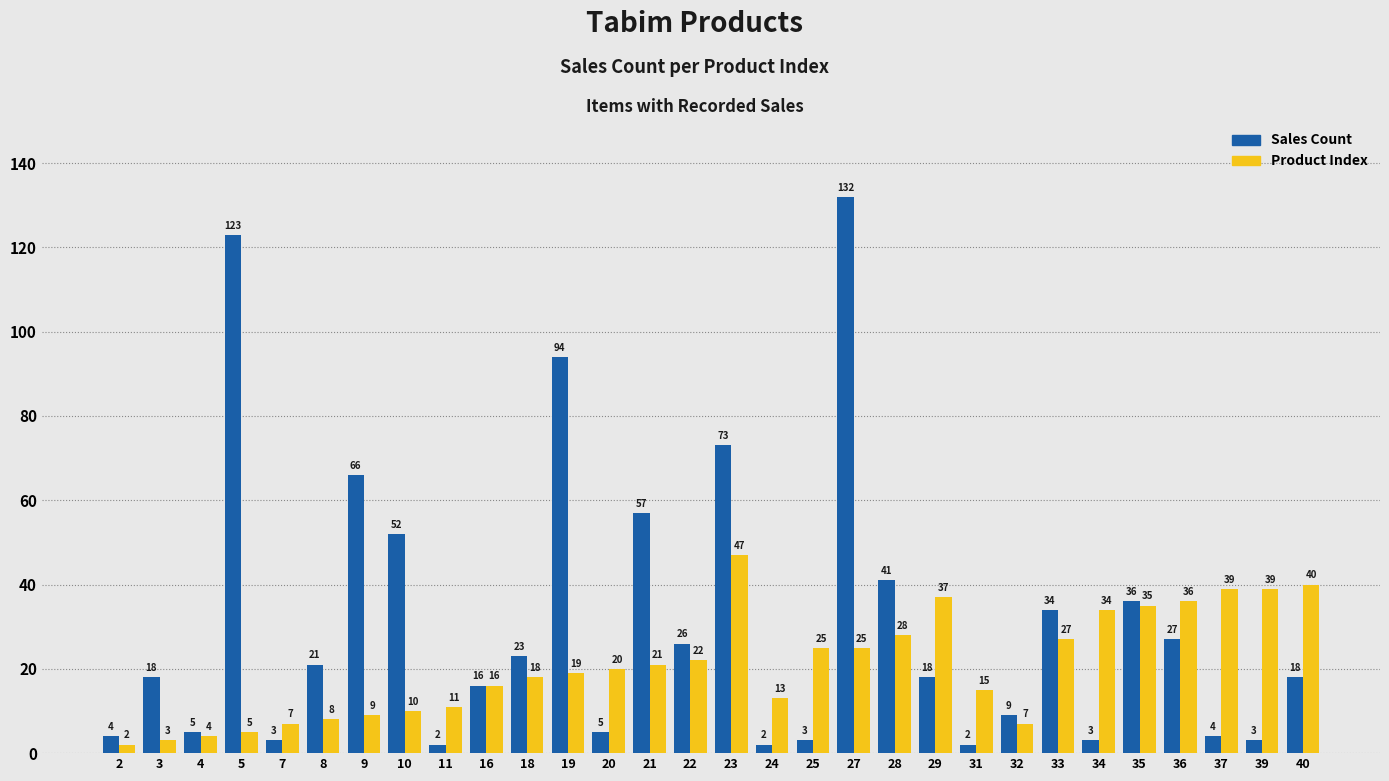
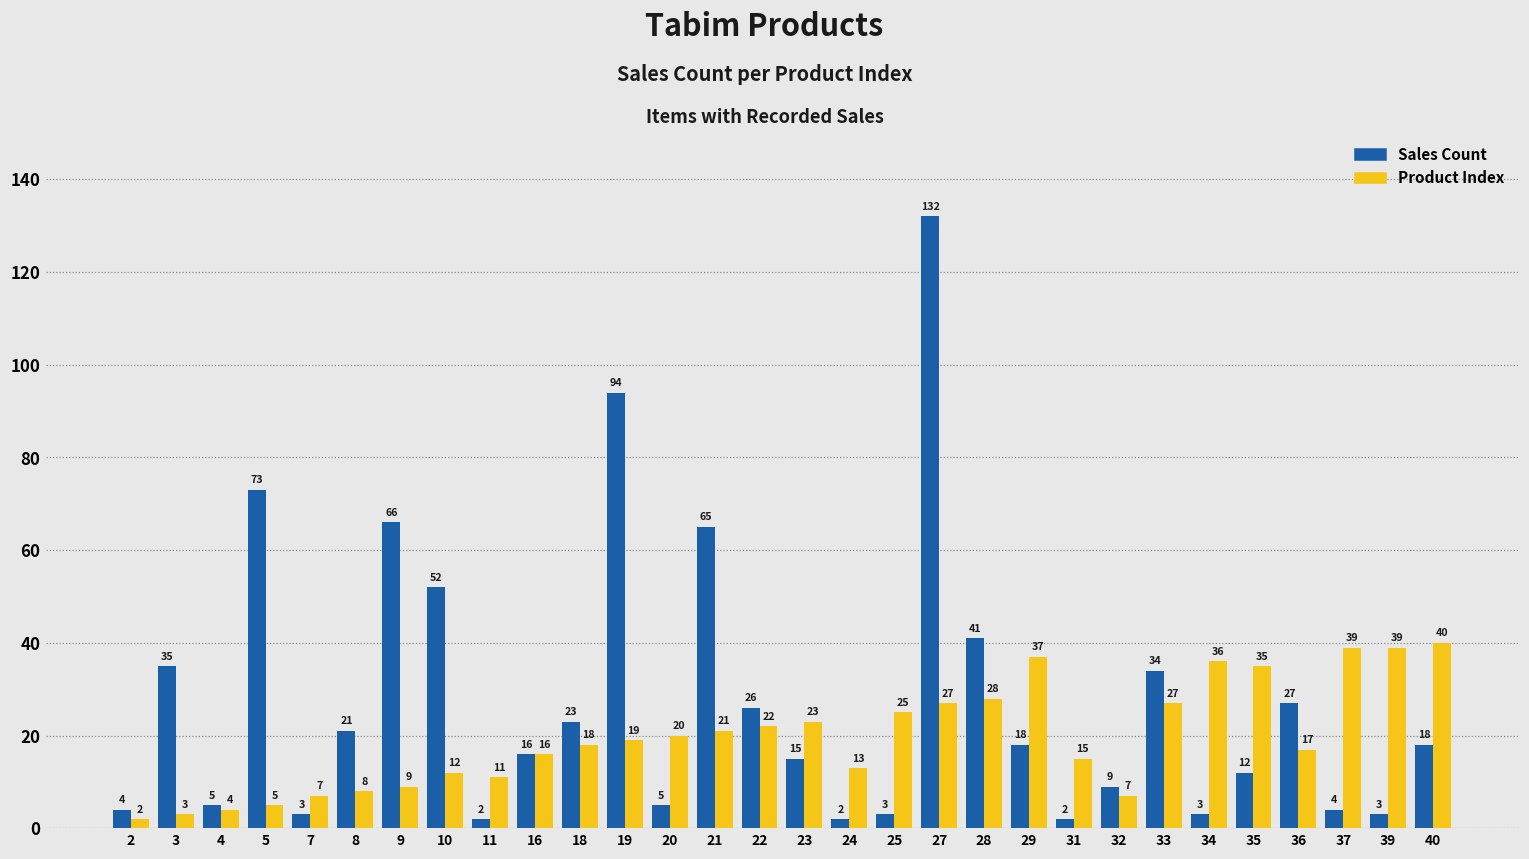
  {
    "Sales Count": {
      "2": 4,
-     "3": 18,
+     "3": 35,
      "4": 5,
-     "5": 123,
+     "5": 73,
      "7": 3,
      "8": 21,
      "9": 66,
      "10": 52,
      "11": 2,
      "16": 16,
      "18": 23,
      "19": 94,
      "20": 5,
-     "21": 57,
+     "21": 65,
      "22": 26,
-     "23": 73,
+     "23": 15,
      "24": 2,
      "25": 3,
      "27": 132,
      "28": 41,
      "29": 18,
      "31": 2,
      "32": 9,
      "33": 34,
      "34": 3,
-     "35": 36,
+     "35": 12,
      "36": 27,
      "37": 4,
      "39": 3,
      "40": 18
    },
    "Product Index": {
      "2": 2,
      "3": 3,
      "4": 4,
      "5": 5,
      "7": 7,
      "8": 8,
      "9": 9,
-     "10": 10,
+     "10": 12,
      "11": 11,
      "16": 16,
      "18": 18,
      "19": 19,
      "20": 20,
      "21": 21,
      "22": 22,
-     "23": 47,
+     "23": 23,
      "24": 13,
      "25": 25,
-     "27": 25,
+     "27": 27,
      "28": 28,
      "29": 37,
      "31": 15,
      "32": 7,
      "33": 27,
-     "34": 34,
+     "34": 36,
      "35": 35,
-     "36": 36,
+     "36": 17,
      "37": 39,
      "39": 39,
      "40": 40
    }
  }
